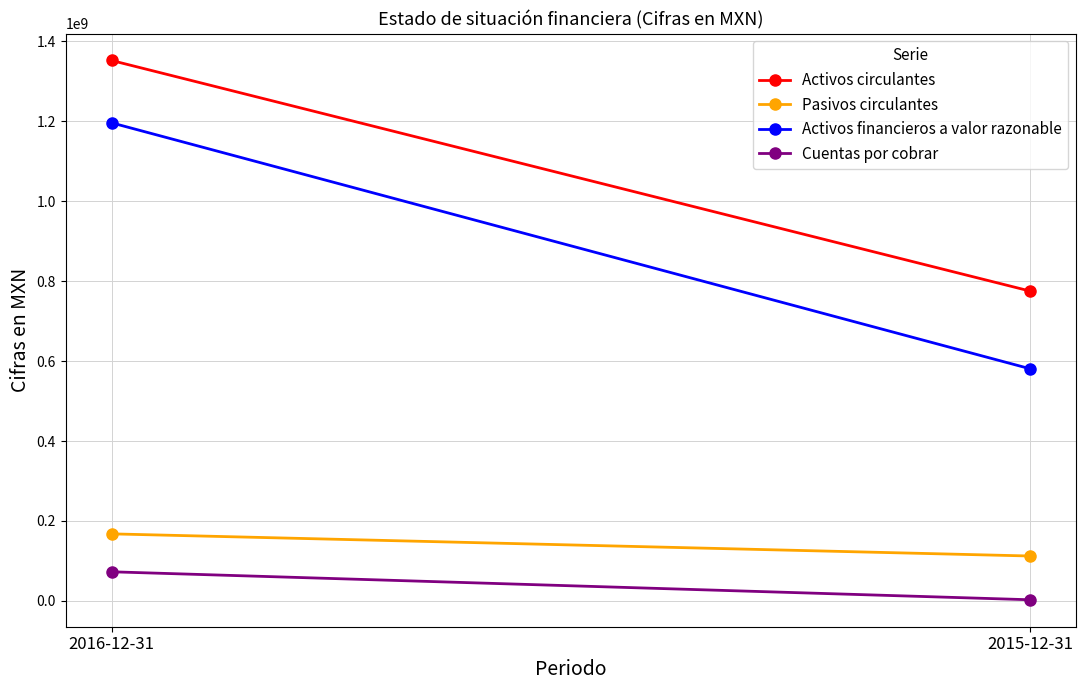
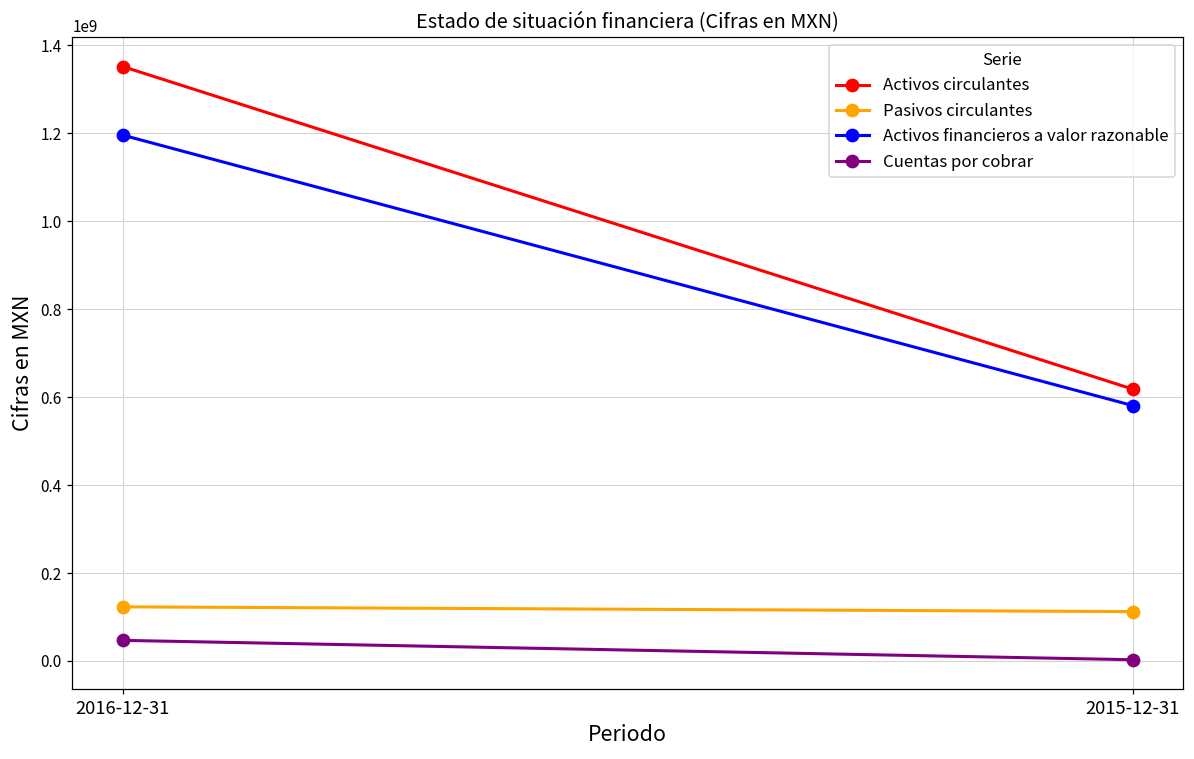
  {
    "Activos circulantes": {
      "2016-12-31": 1350000000,
-     "2015-12-31": 780000000
+     "2015-12-31": 620000000
    },
    "Pasivos circulantes": {
-     "2016-12-31": 170000000,
+     "2016-12-31": 120000000,
      "2015-12-31": 110000000
    },
    "Activos financieros a valor razonable": {
      "2016-12-31": 1200000000,
      "2015-12-31": 580000000
    },
    "Cuentas por cobrar": {
-     "2016-12-31": 70000000,
+     "2016-12-31": 50000000,
      "2015-12-31": 0
    }
  }
